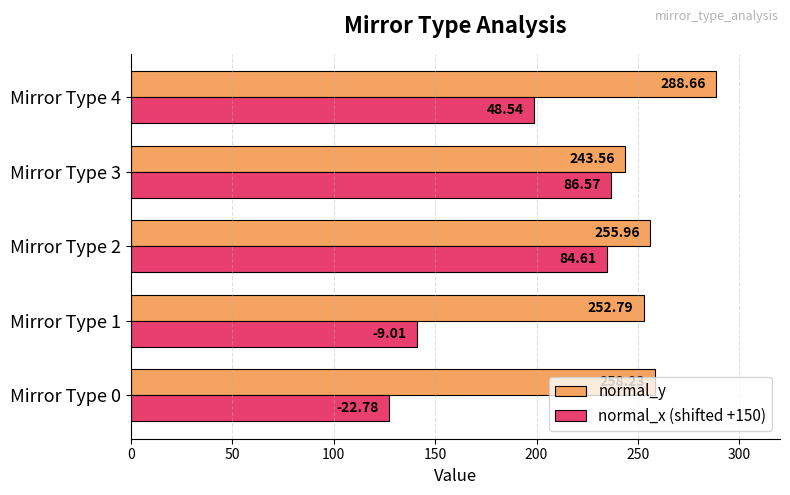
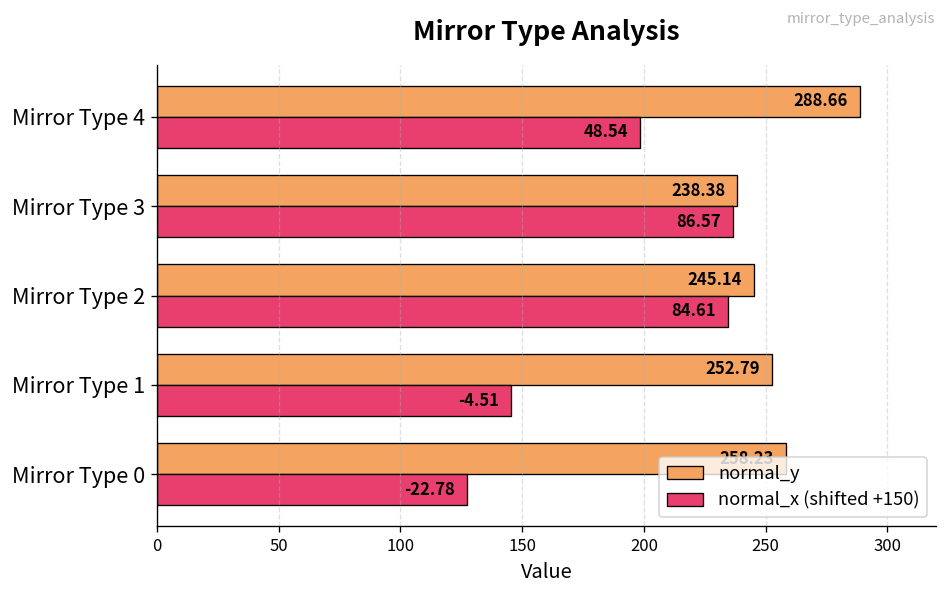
  {
    "normal_y": {
      "Mirror Type 4": 288.66,
-     "Mirror Type 3": 243.56,
-     "Mirror Type 2": 255.96,
+     "Mirror Type 3": 238.38,
+     "Mirror Type 2": 245.14,
      "Mirror Type 1": 252.79
    },
    "normal_x (shifted +150)": {
-     "Mirror Type 1": -9.01
+     "Mirror Type 1": -4.51
    }
  }
